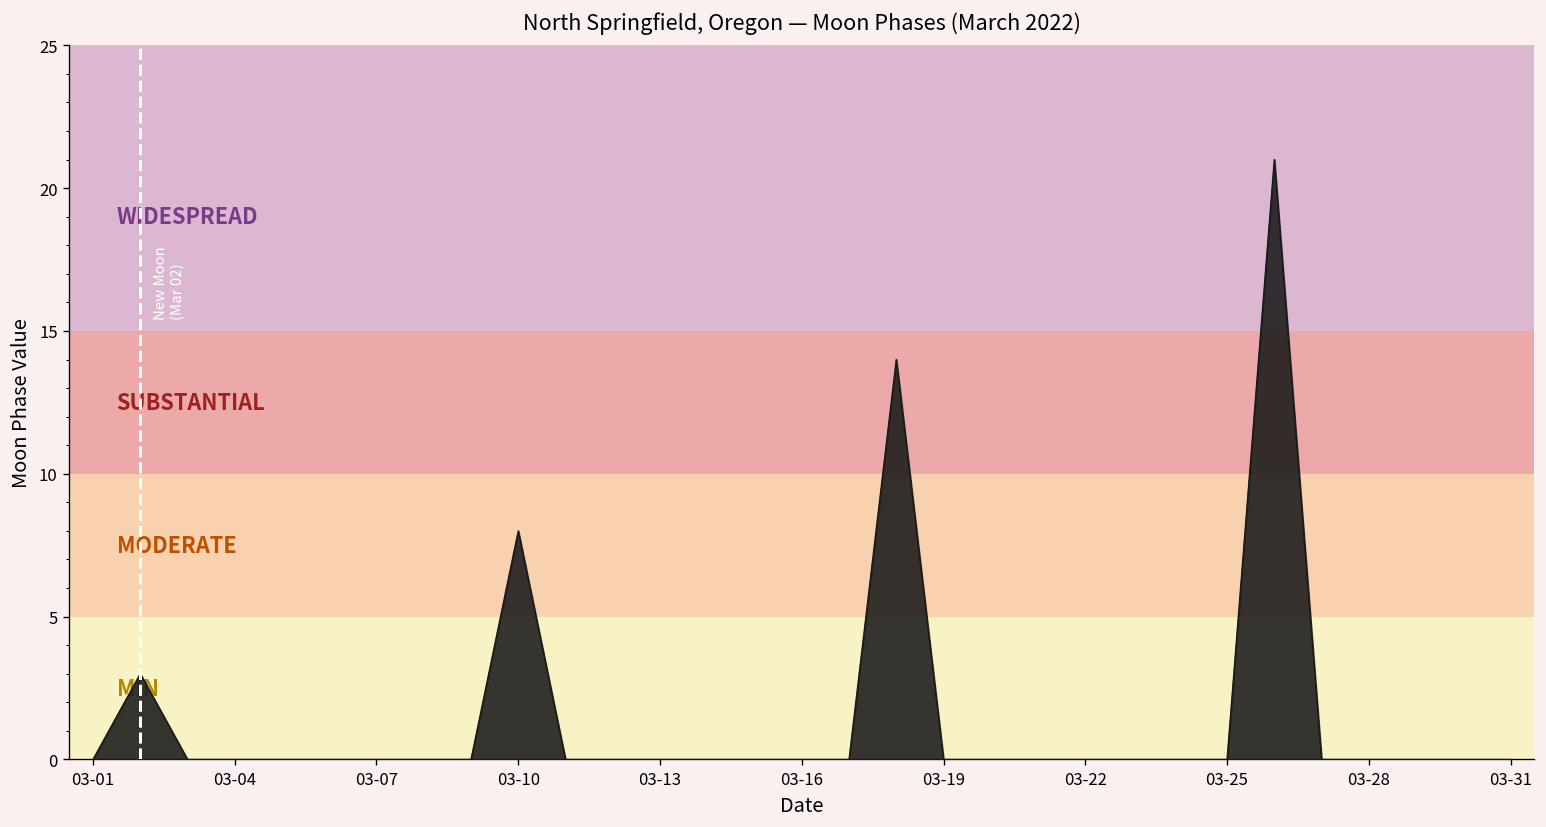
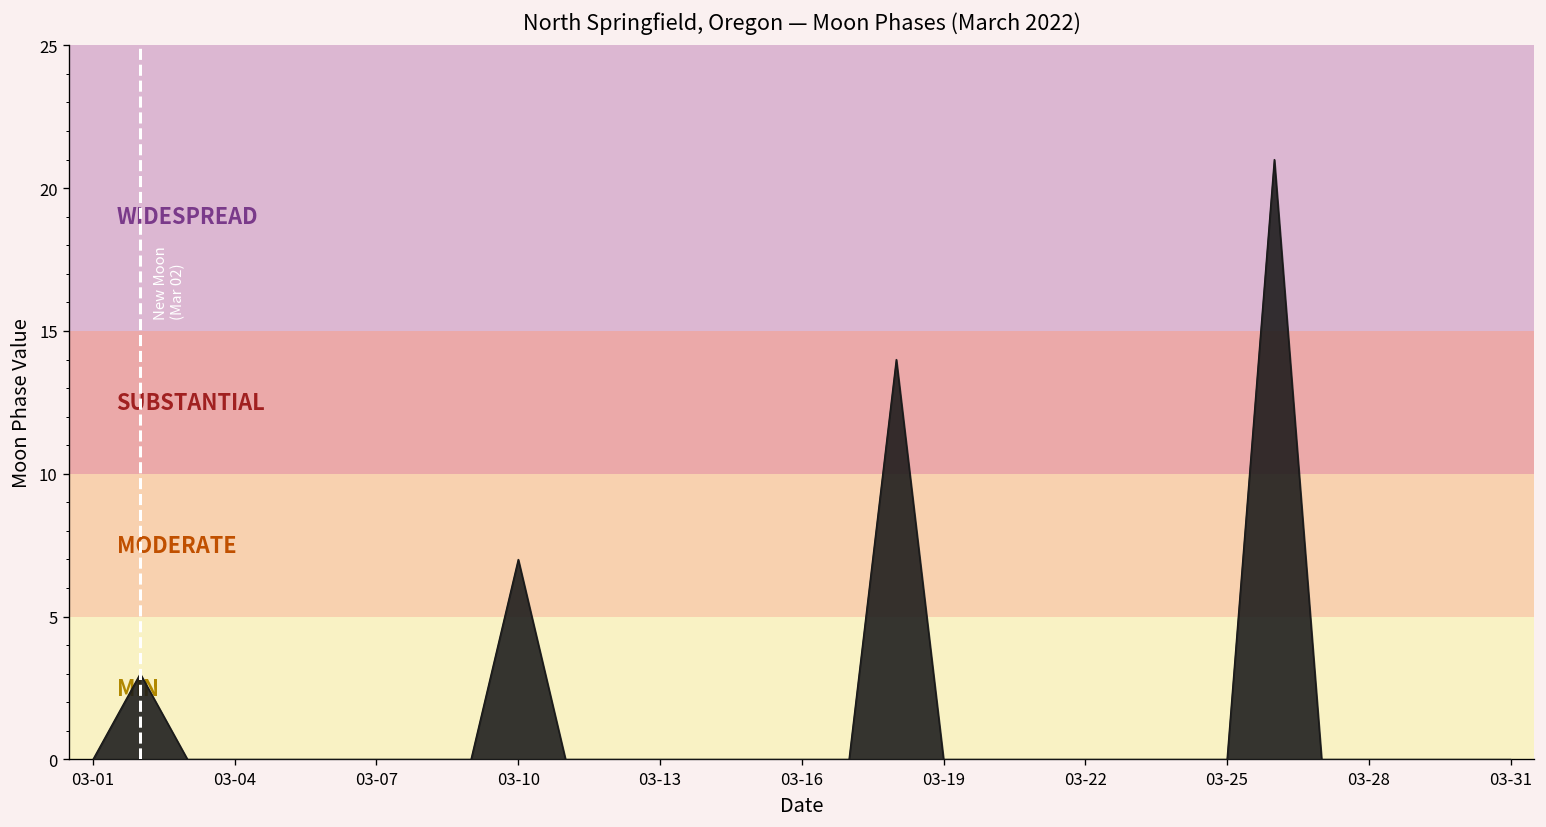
  {
    "03-01": 0,
    "03-04": 0,
    "03-07": 0,
-   "03-10": 8,
+   "03-10": 7,
    "03-13": 0,
    "03-16": 0,
    "03-19": 0,
    "03-22": 0,
    "03-25": 0,
    "03-28": 0,
    "03-31": 0
  }
